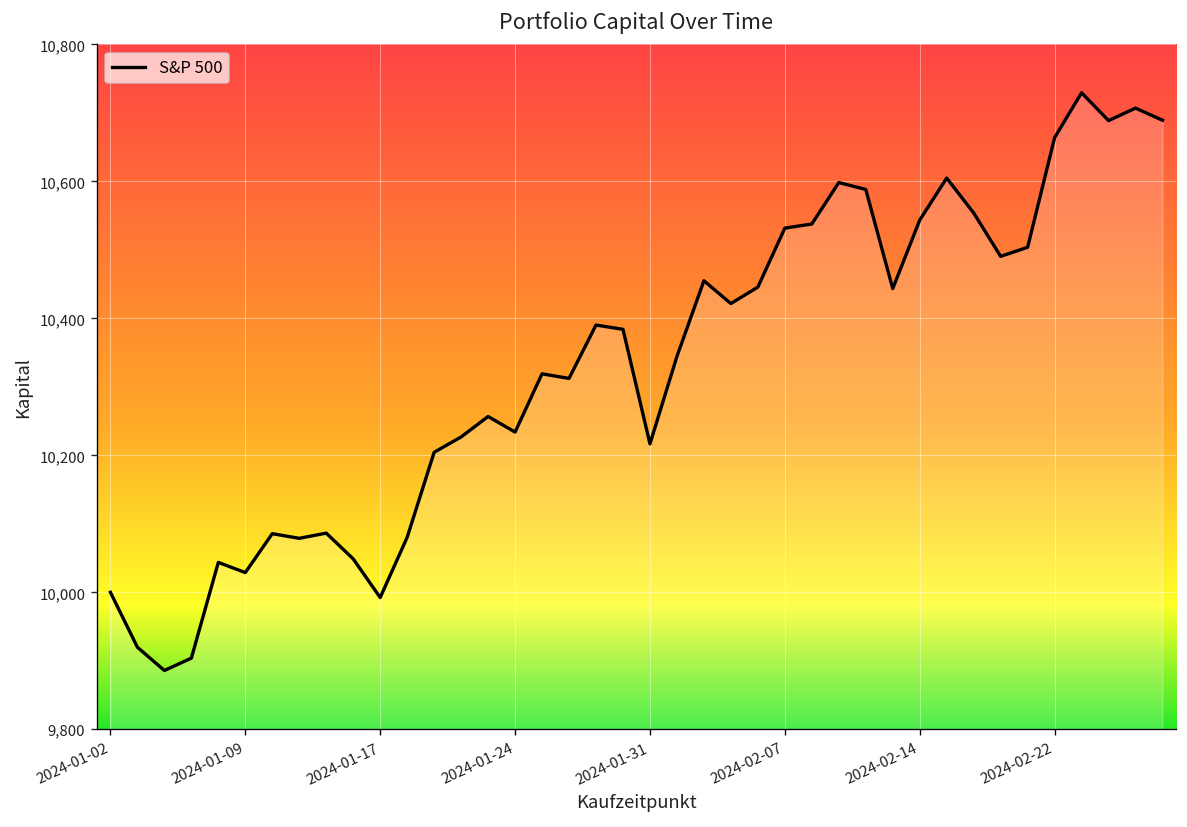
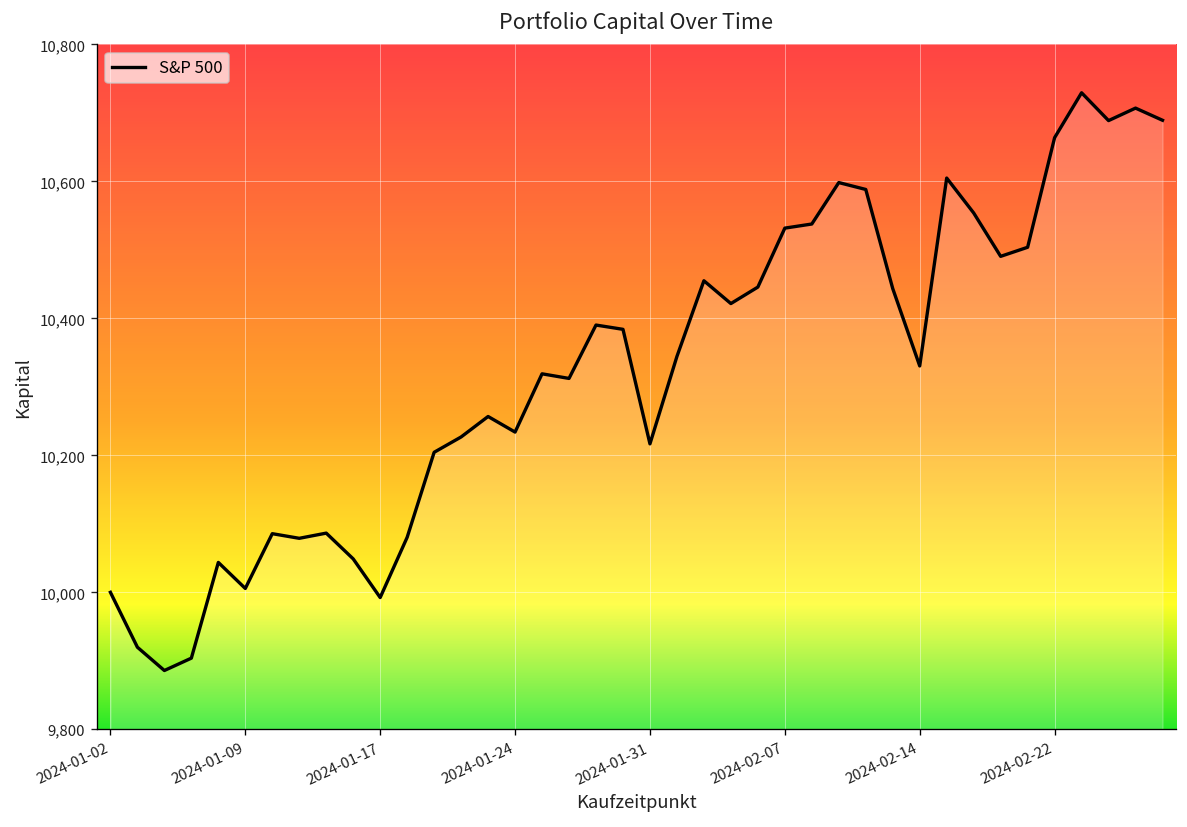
  {
    "2024-01-02": "10,000",
-   "2024-01-09": "10,030",
+   "2024-01-09": "10,010",
    "2024-01-17": "9,990",
    "2024-01-24": "10,230",
    "2024-01-31": "10,220",
    "2024-02-07": "10,530",
-   "2024-02-14": "10,540",
+   "2024-02-14": "10,330",
    "2024-02-22": "10,660"
  }
